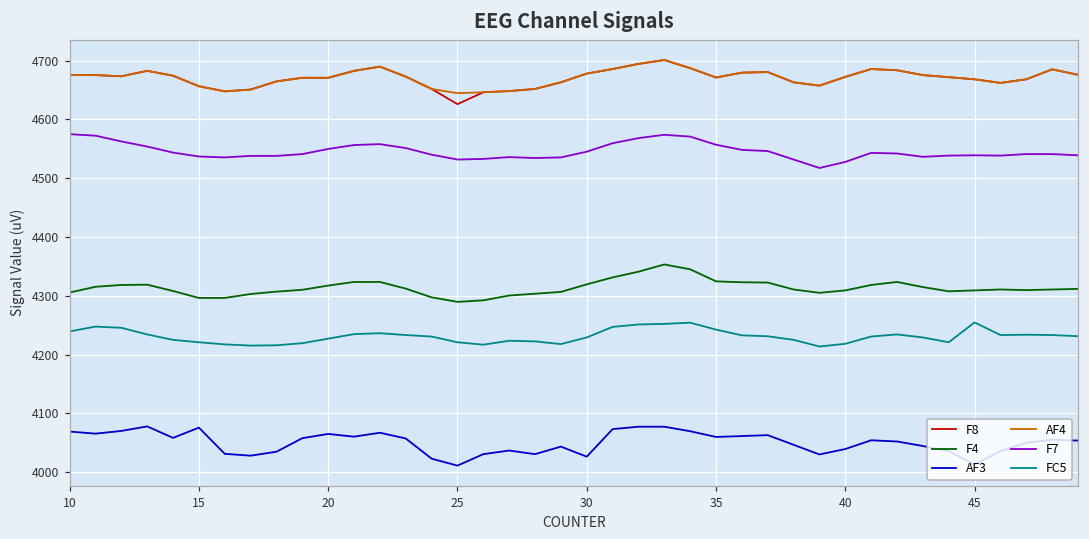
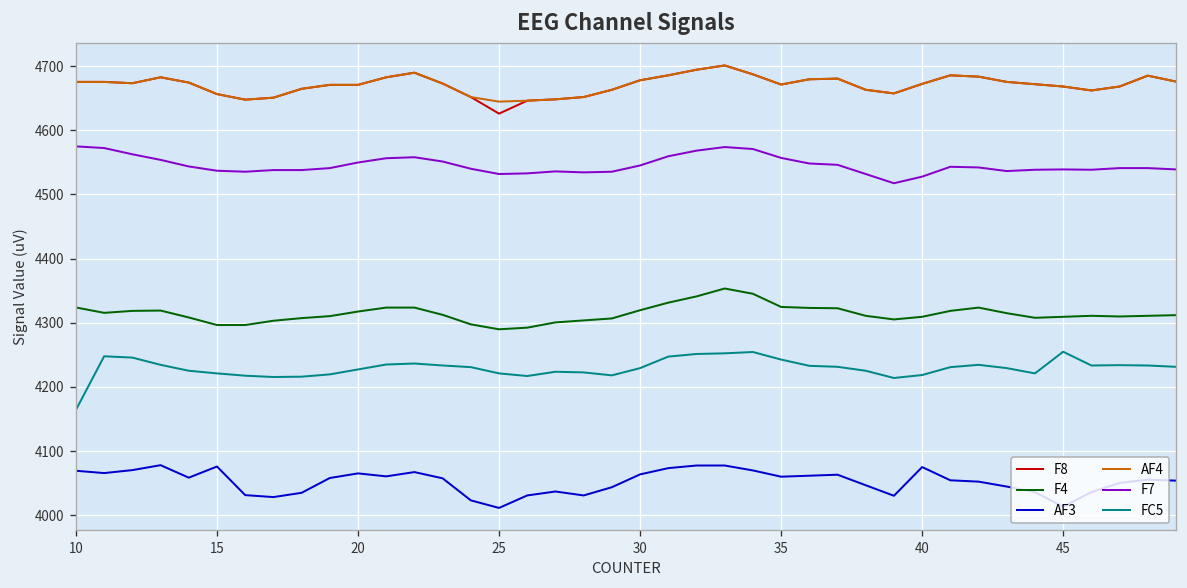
  {
    "F8": {
      "25": 4630
    },
    "F4": {
-     "10": 4310,
+     "10": 4320,
      "15": 4300,
      "20": 4320,
      "25": 4290,
      "30": 4320,
      "35": 4320,
      "40": 4310,
      "45": 4310
    },
    "AF3": {
      "10": 4070,
      "15": 4080,
      "20": 4070,
      "25": 4010,
-     "30": 4030,
+     "30": 4060,
      "35": 4060,
-     "40": 4040
+     "40": 4080
    },
    "AF4": {
      "25": 4640
    },
    "F7": {
      "10": 4570,
      "15": 4540,
      "20": 4550,
      "25": 4530,
      "30": 4550,
      "35": 4560,
      "40": 4530,
      "45": 4540
    },
    "FC5": {
-     "10": 4240,
+     "10": 4160,
      "15": 4220,
      "20": 4230,
      "25": 4220,
      "30": 4230,
      "35": 4240,
      "40": 4220,
      "45": 4250
    }
  }
